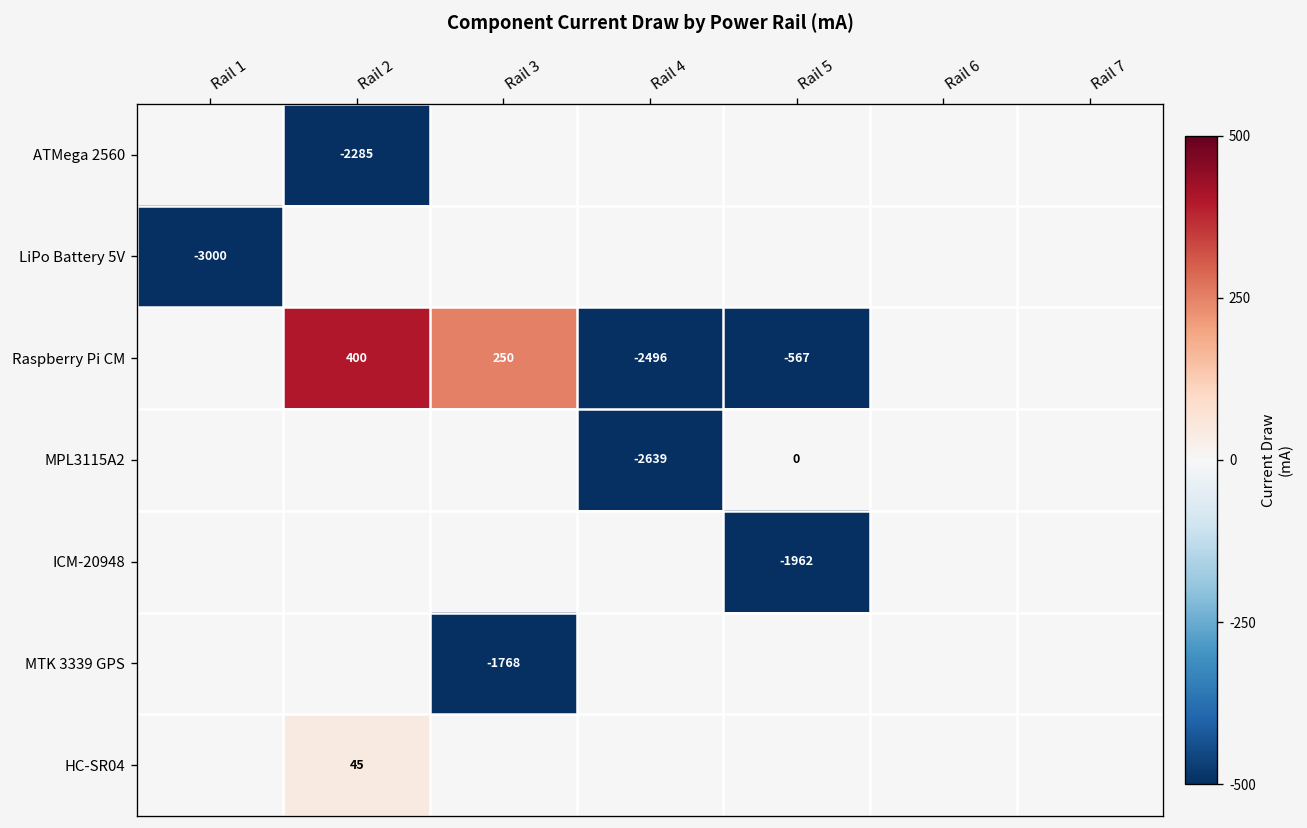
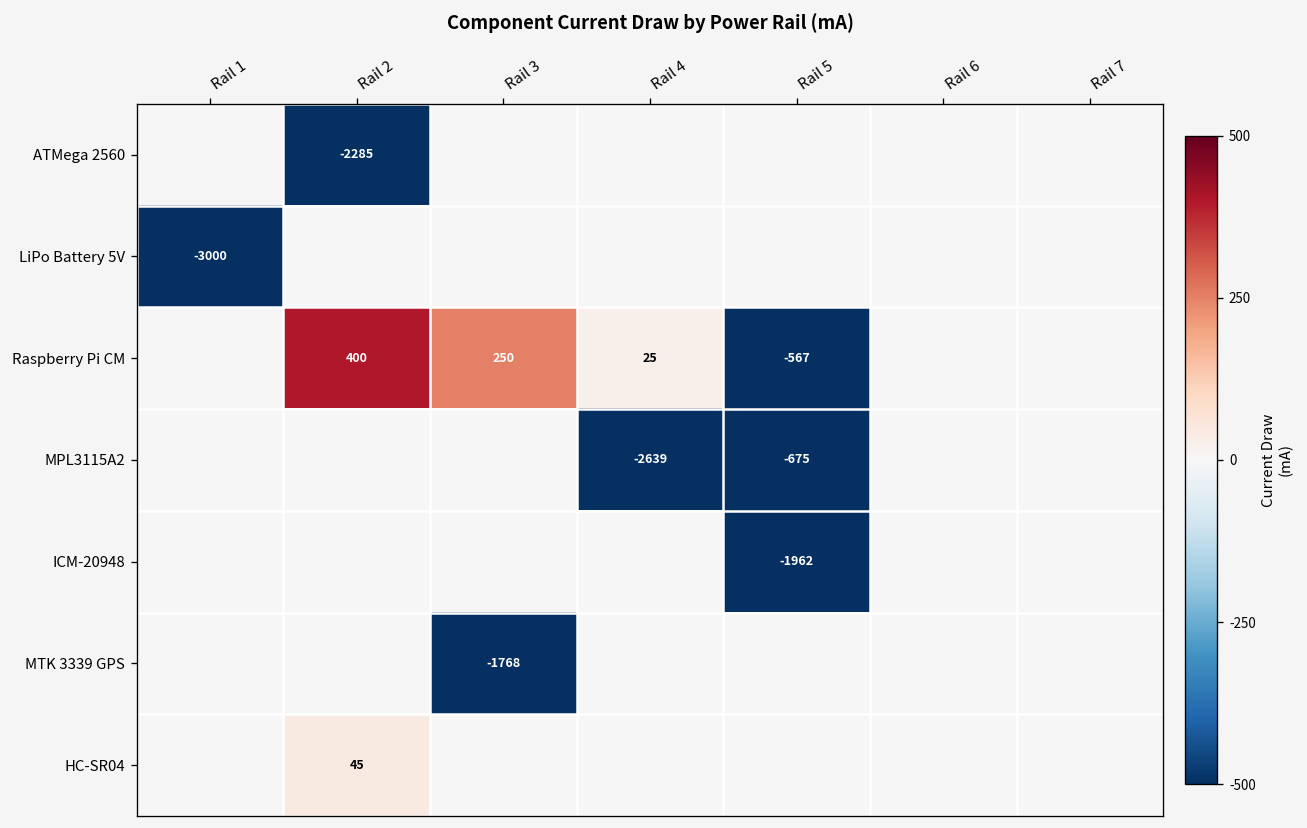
  {
    "ATMega 2560": {
      "Rail 2": -2285
    },
    "LiPo Battery 5V": {
      "Rail 1": -3000
    },
    "Raspberry Pi CM": {
      "Rail 2": 400,
      "Rail 3": 250,
-     "Rail 4": -2496,
+     "Rail 4": 25,
      "Rail 5": -567
    },
    "MPL3115A2": {
      "Rail 4": -2639,
-     "Rail 5": 0
+     "Rail 5": -675
    },
    "ICM-20948": {
      "Rail 5": -1962
    },
    "MTK 3339 GPS": {
      "Rail 3": -1768
    },
    "HC-SR04": {
      "Rail 2": 45
    }
  }
